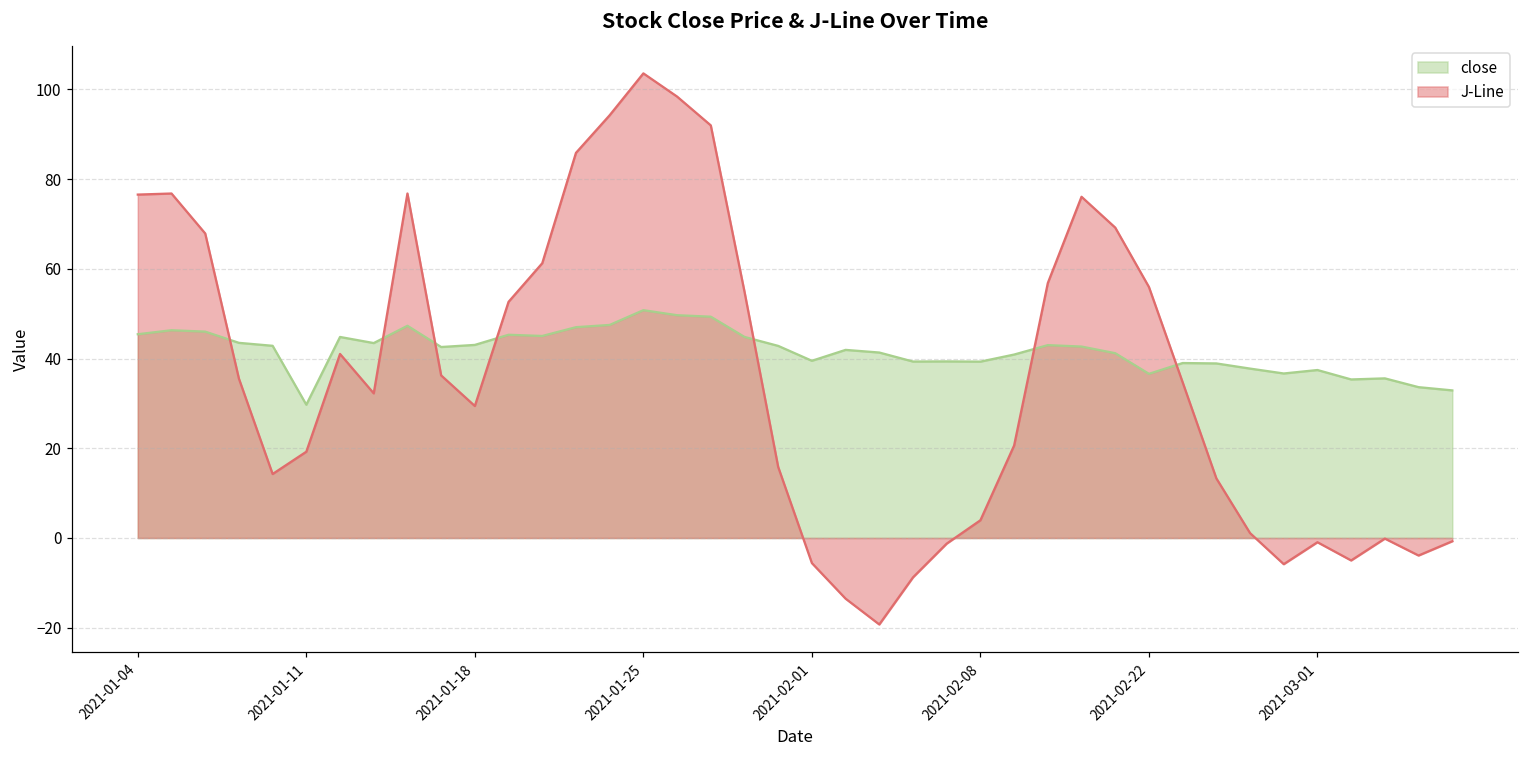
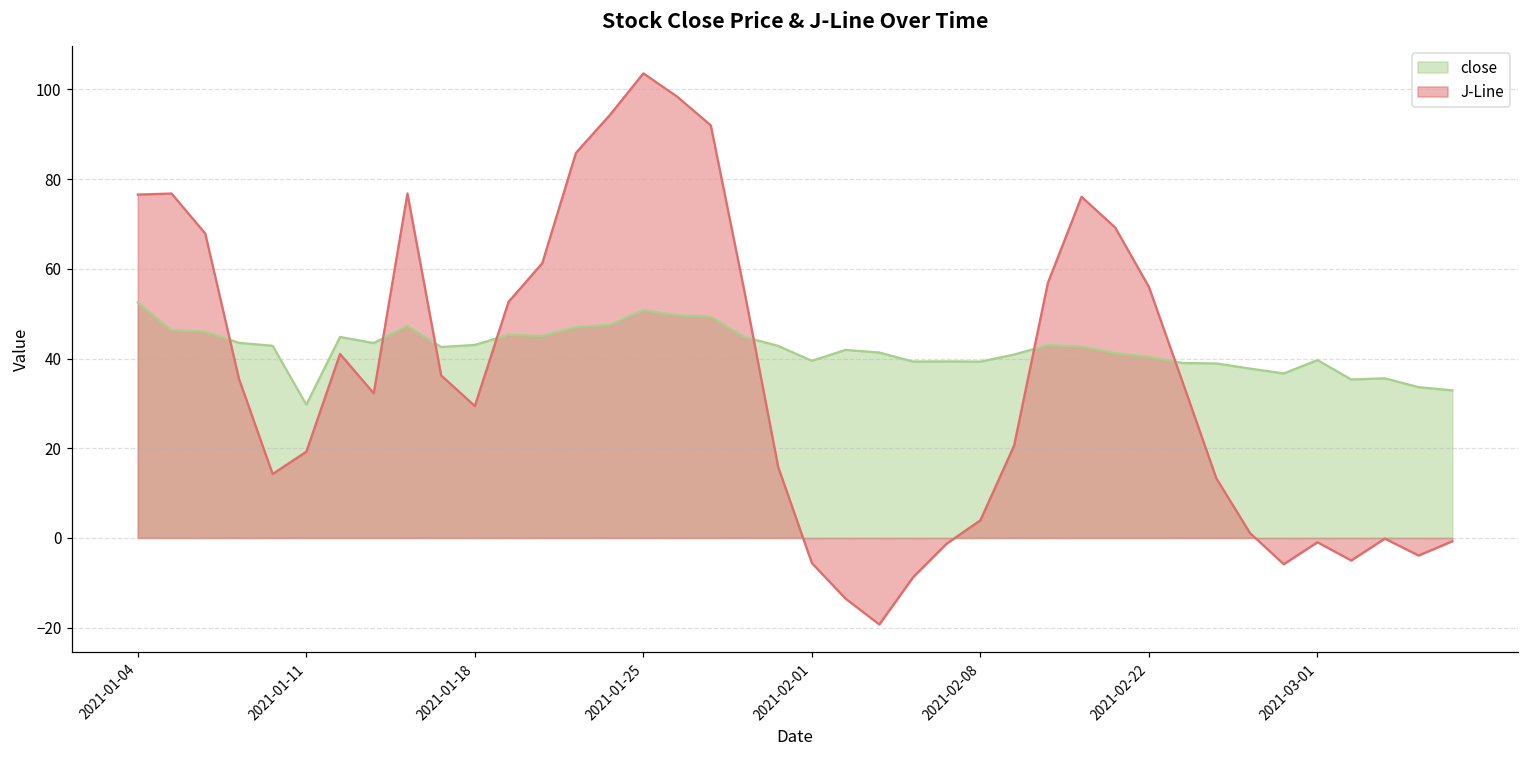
  {
    "close": {
-     "2021-01-04": 45,
+     "2021-01-04": 52,
      "2021-01-11": 30,
      "2021-01-18": 43,
      "2021-01-25": 51,
      "2021-02-01": 40,
      "2021-02-08": 39,
-     "2021-02-22": 37,
-     "2021-03-01": 37
+     "2021-02-22": 40,
+     "2021-03-01": 40
    }
  }
